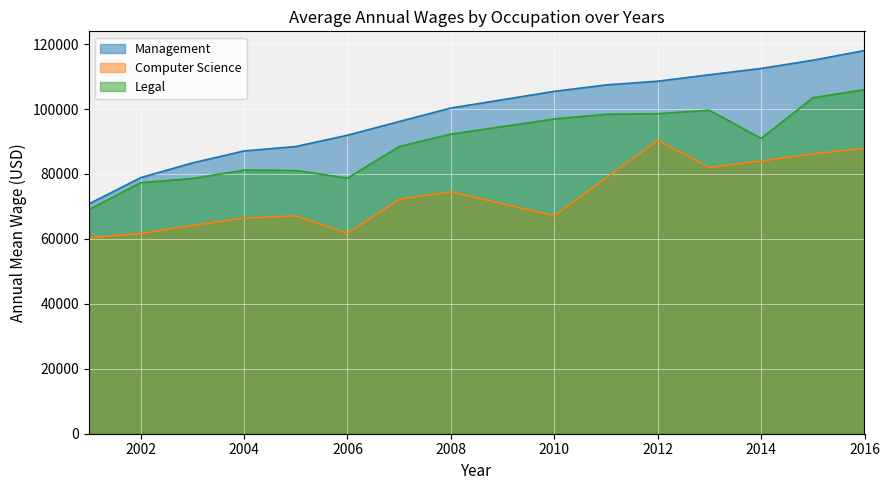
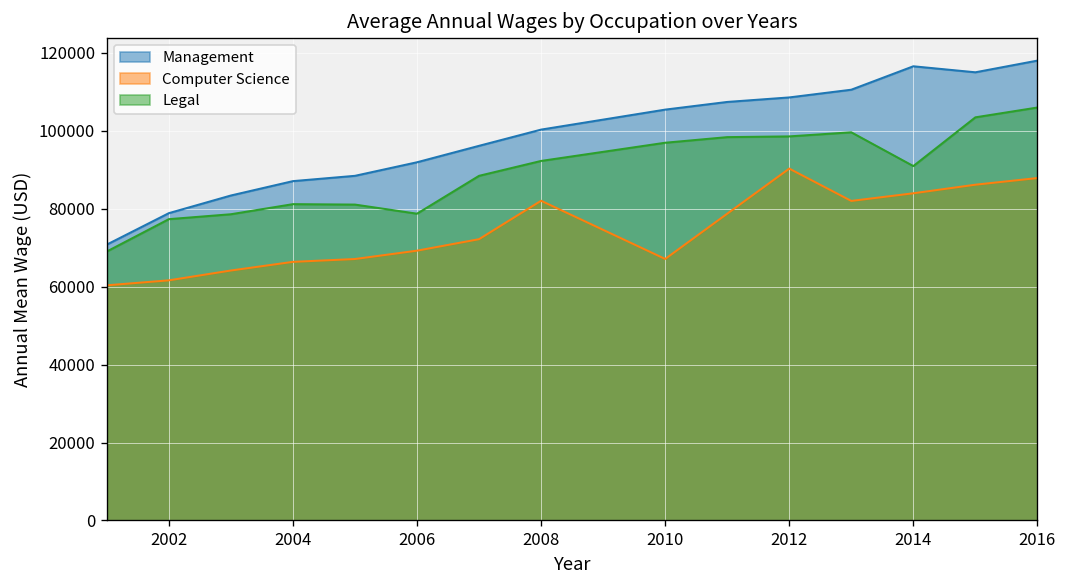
  {
    "Management": {
      "2002": 79000,
      "2004": 87000,
      "2006": 92000,
      "2008": 100000,
      "2010": 105000,
      "2012": 109000,
-     "2014": 112000,
+     "2014": 117000,
      "2016": 118000
    },
    "Computer Science": {
      "2002": 62000,
      "2004": 66000,
-     "2006": 62000,
-     "2008": 75000,
+     "2006": 69000,
+     "2008": 82000,
      "2010": 67000,
      "2012": 90000,
      "2014": 84000,
      "2016": 88000
    },
    "Legal": {
      "2002": 77000,
      "2004": 81000,
      "2006": 79000,
      "2008": 92000,
      "2010": 97000,
      "2012": 99000,
      "2014": 91000,
      "2016": 106000
    }
  }
